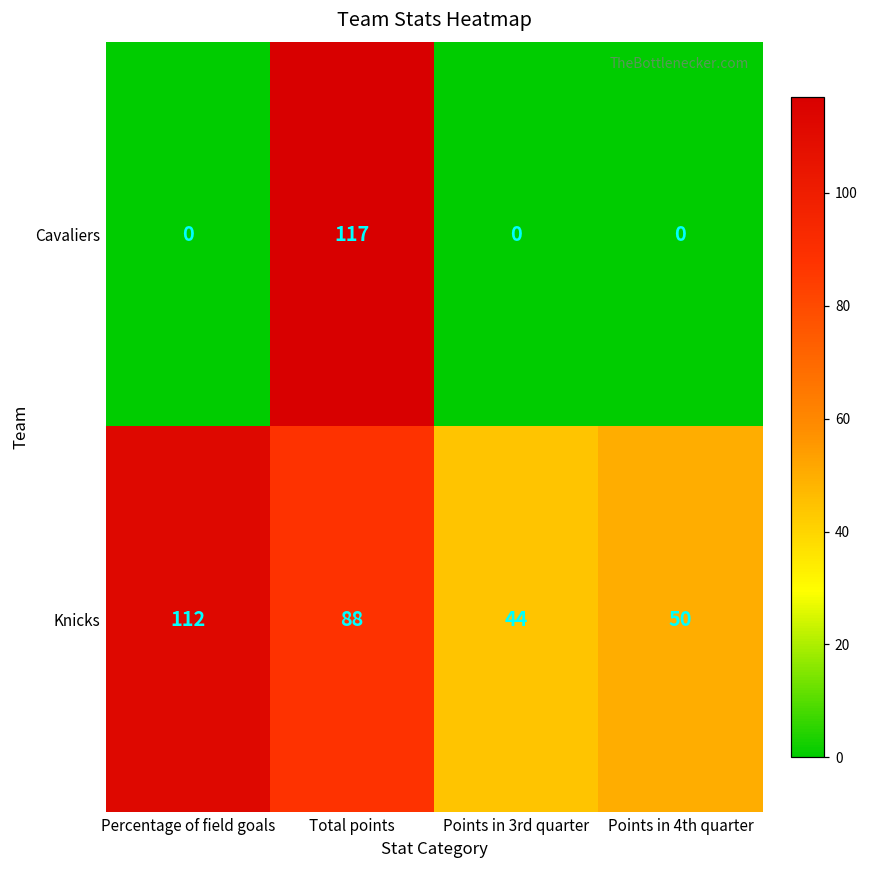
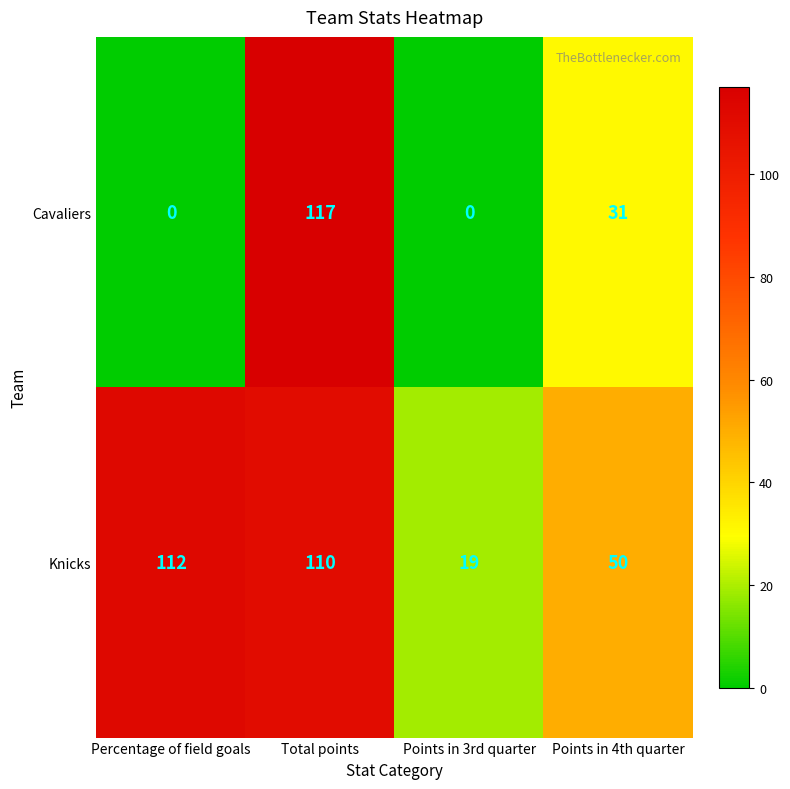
  {
    "Cavaliers": {
      "Percentage of field goals": 0,
      "Total points": 117,
      "Points in 3rd quarter": 0,
-     "Points in 4th quarter": 0
+     "Points in 4th quarter": 31
    },
    "Knicks": {
      "Percentage of field goals": 112,
-     "Total points": 88,
-     "Points in 3rd quarter": 44,
+     "Total points": 110,
+     "Points in 3rd quarter": 19,
      "Points in 4th quarter": 50
    }
  }
